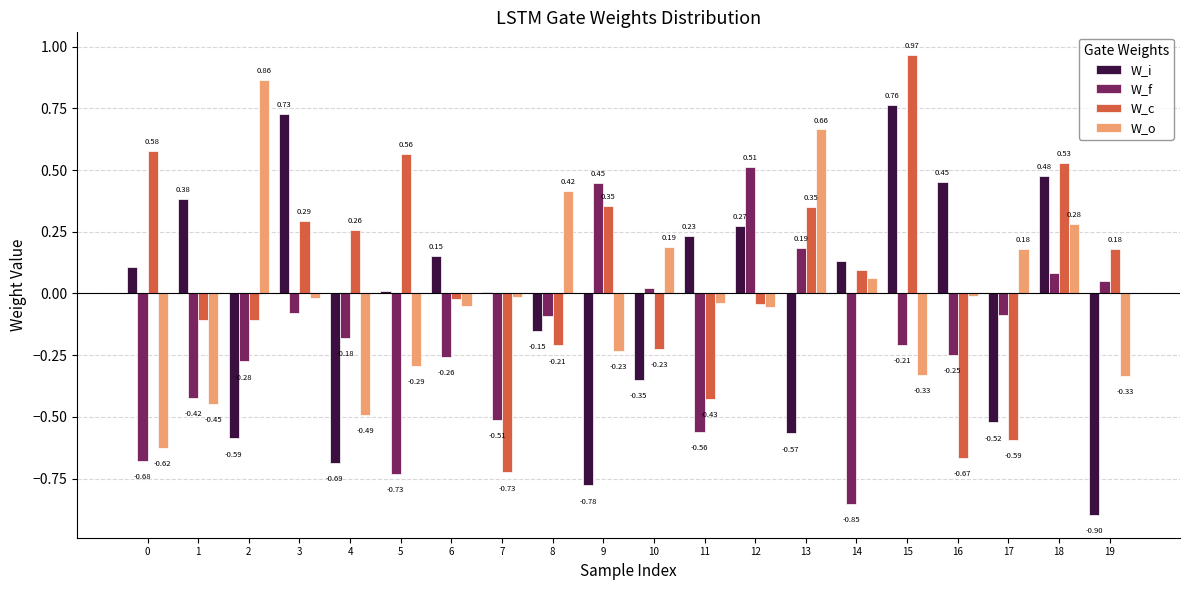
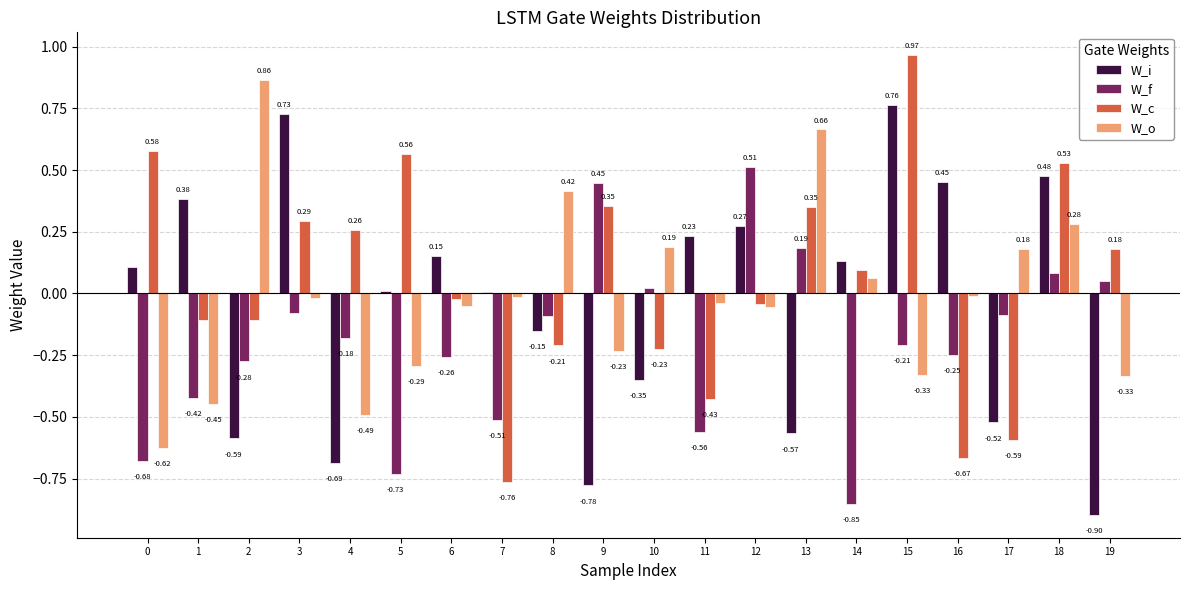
  {
    "W_i": {
      "1": 0.38,
      "2": -0.59,
      "3": 0.73,
      "4": -0.69,
      "6": 0.15,
      "8": -0.15,
      "9": -0.78,
      "10": -0.35,
      "11": 0.23,
      "12": 0.27,
      "13": -0.57,
      "15": 0.76,
      "16": 0.45,
      "17": -0.52,
      "18": 0.48,
      "19": -0.90
    },
    "W_f": {
      "0": -0.68,
      "1": -0.42,
      "2": -0.28,
      "4": -0.18,
      "5": -0.73,
      "6": -0.26,
      "7": -0.51,
      "9": 0.45,
      "11": -0.56,
      "12": 0.51,
      "13": 0.19,
      "14": -0.85,
      "15": -0.21,
      "16": -0.25
    },
    "W_c": {
      "0": 0.58,
      "3": 0.29,
      "4": 0.26,
      "5": 0.56,
-     "7": -0.73,
+     "7": -0.76,
      "8": -0.21,
      "9": 0.35,
      "10": -0.23,
      "11": -0.43,
      "13": 0.35,
      "15": 0.97,
      "16": -0.67,
      "17": -0.59,
      "18": 0.53,
      "19": 0.18
    },
    "W_o": {
      "0": -0.62,
      "1": -0.45,
      "2": 0.86,
      "4": -0.49,
      "5": -0.29,
      "8": 0.42,
      "9": -0.23,
      "10": 0.19,
      "13": 0.66,
      "15": -0.33,
      "17": 0.18,
      "18": 0.28,
      "19": -0.33
    }
  }
